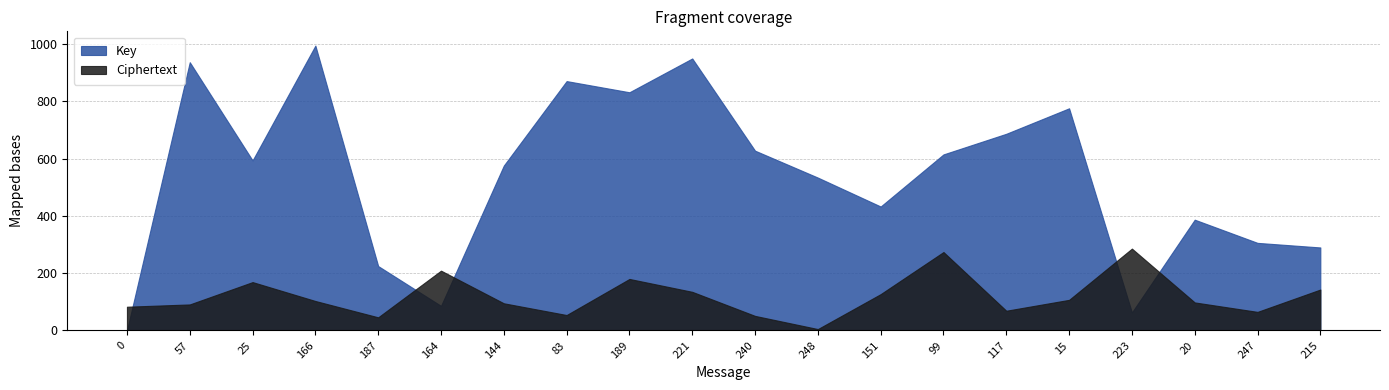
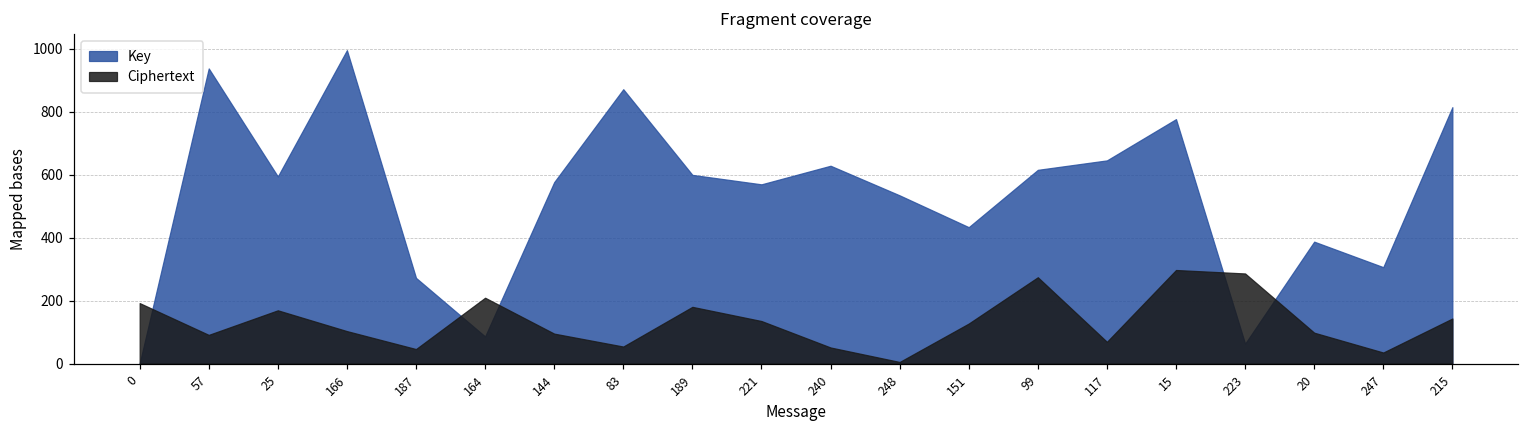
  {
    "Key": {
      "0": 0,
      "57": 940,
      "25": 590,
      "166": 1000,
-     "187": 230,
+     "187": 270,
      "164": 90,
      "144": 580,
      "83": 870,
-     "189": 830,
-     "221": 950,
+     "189": 600,
+     "221": 570,
      "240": 630,
      "248": 530,
      "151": 430,
      "99": 620,
-     "117": 690,
+     "117": 650,
      "15": 780,
      "223": 60,
      "20": 390,
      "247": 310,
-     "215": 290
+     "215": 810
    },
    "Ciphertext": {
-     "0": 80,
+     "0": 190,
      "57": 90,
      "25": 170,
      "166": 100,
      "187": 50,
      "164": 210,
      "144": 100,
      "83": 50,
      "189": 180,
      "221": 140,
      "240": 50,
      "151": 130,
      "99": 270,
      "117": 70,
-     "15": 110,
+     "15": 300,
      "223": 290,
      "20": 100,
-     "247": 70,
+     "247": 40,
      "215": 140
    }
  }
